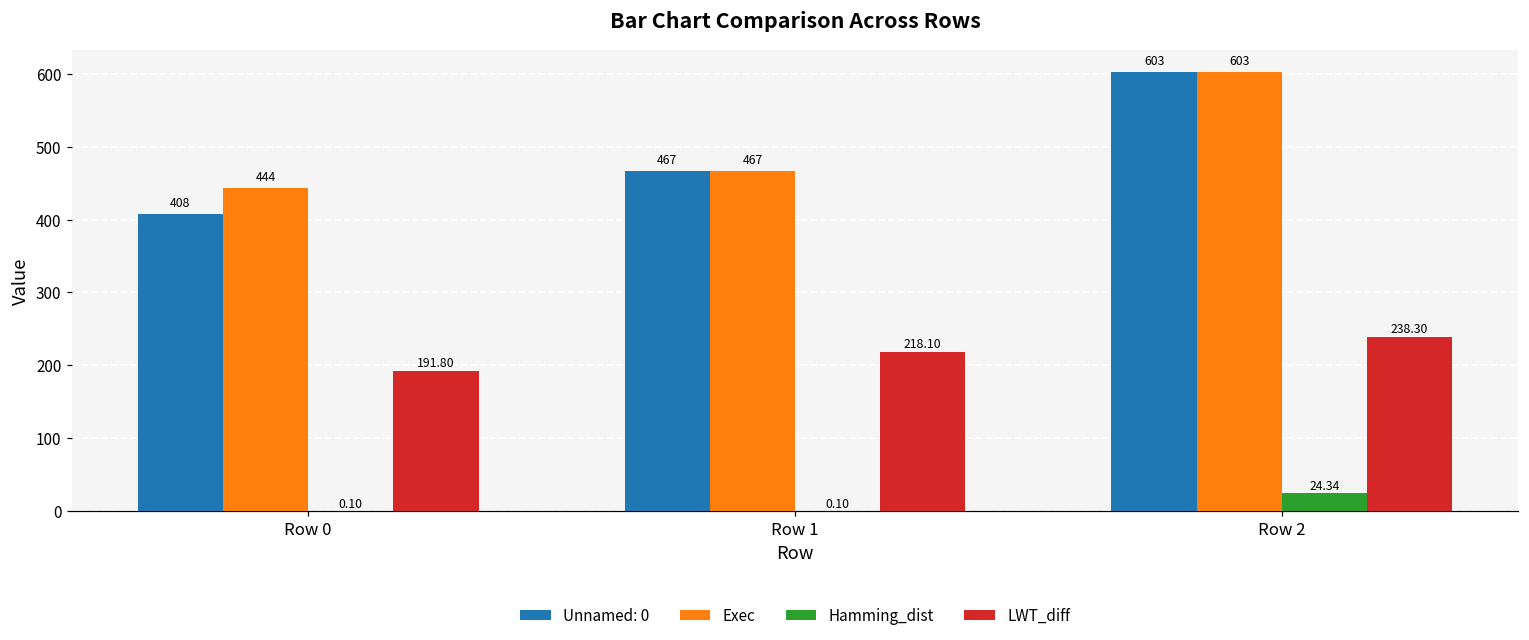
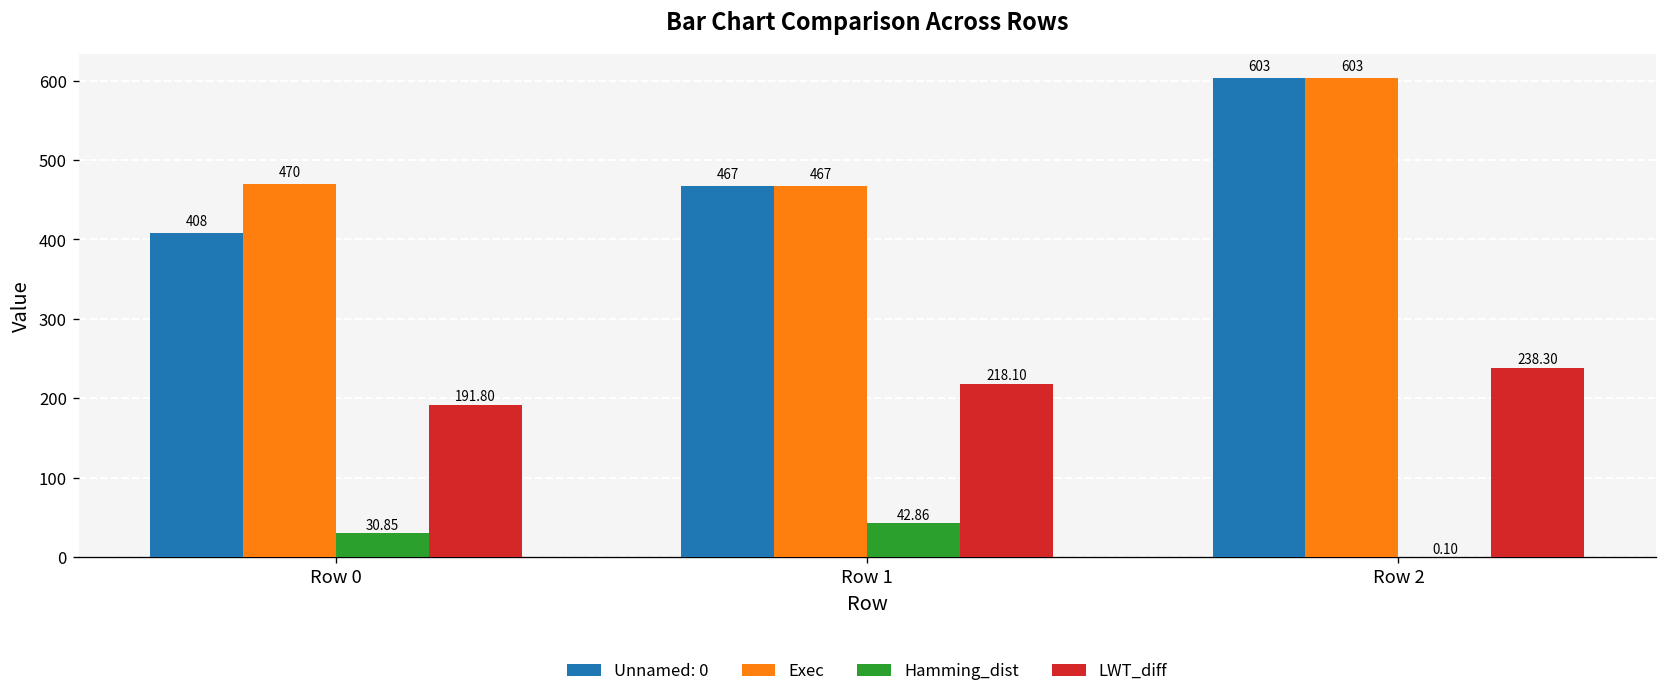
  {
    "Unnamed: 0": {
      "Row 0": 408,
      "Row 1": 467,
      "Row 2": 603
    },
    "Exec": {
-     "Row 0": 444,
+     "Row 0": 470,
      "Row 1": 467,
      "Row 2": 603
    },
    "Hamming_dist": {
-     "Row 0": 0.10,
-     "Row 1": 0.10,
-     "Row 2": 24.34
+     "Row 0": 30.85,
+     "Row 1": 42.86,
+     "Row 2": 0.10
    },
    "LWT_diff": {
      "Row 0": 191.80,
      "Row 1": 218.10,
      "Row 2": 238.30
    }
  }
